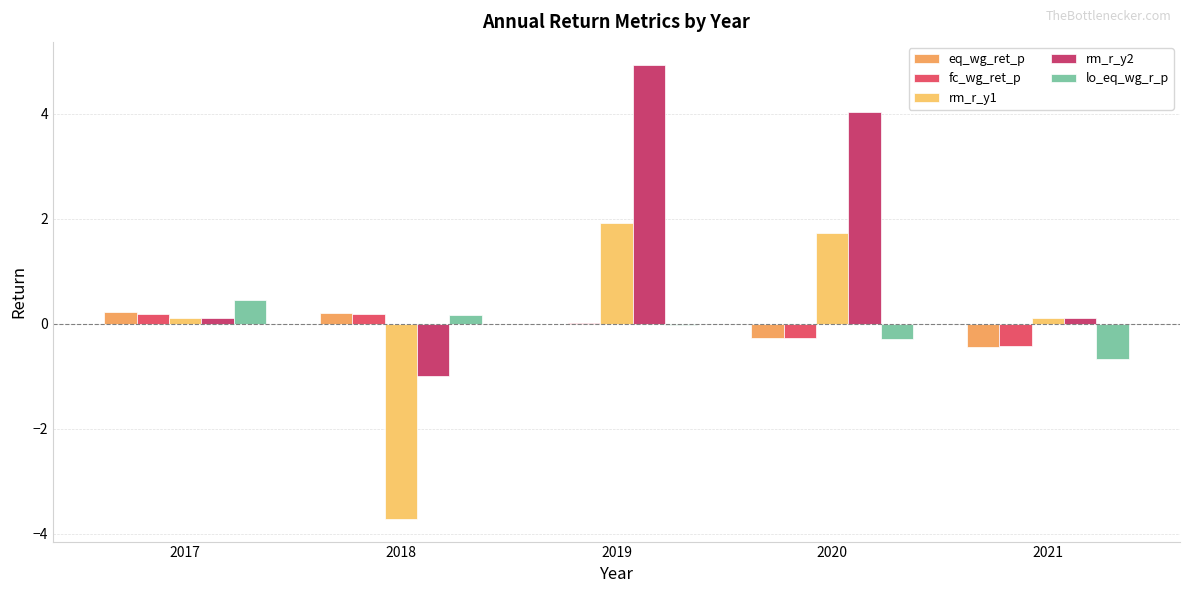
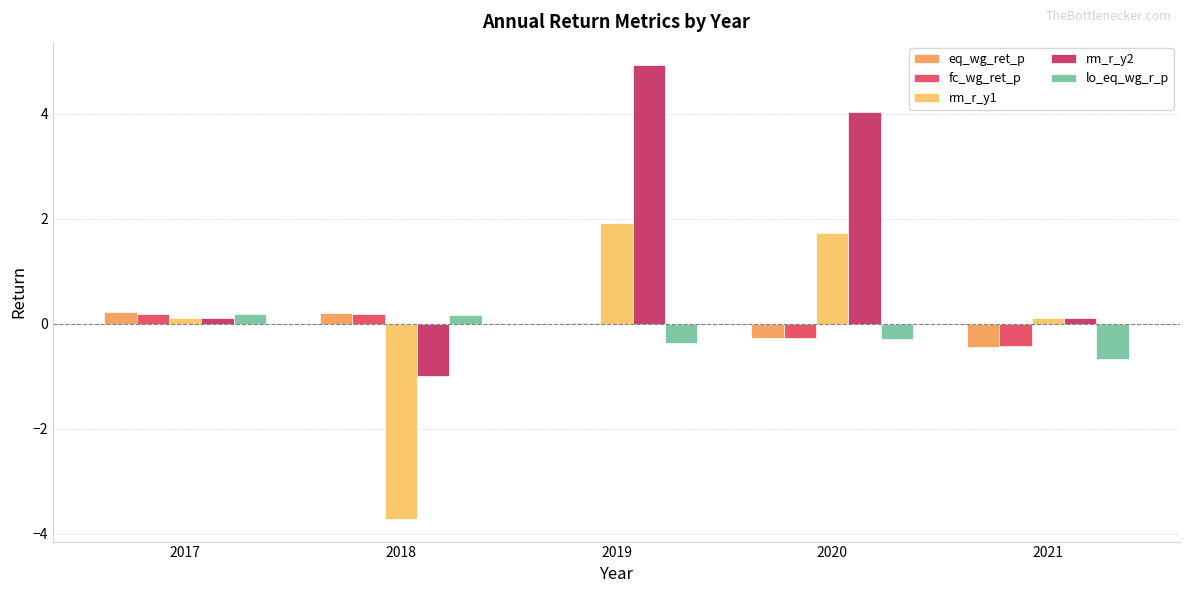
  {
    "lo_eq_wg_r_p": {
-     "2017": 0.5,
+     "2017": 0.2,
      "2018": 0.2,
-     "2019": 0.0,
+     "2019": -0.4,
      "2020": -0.3,
      "2021": -0.7
    }
  }
